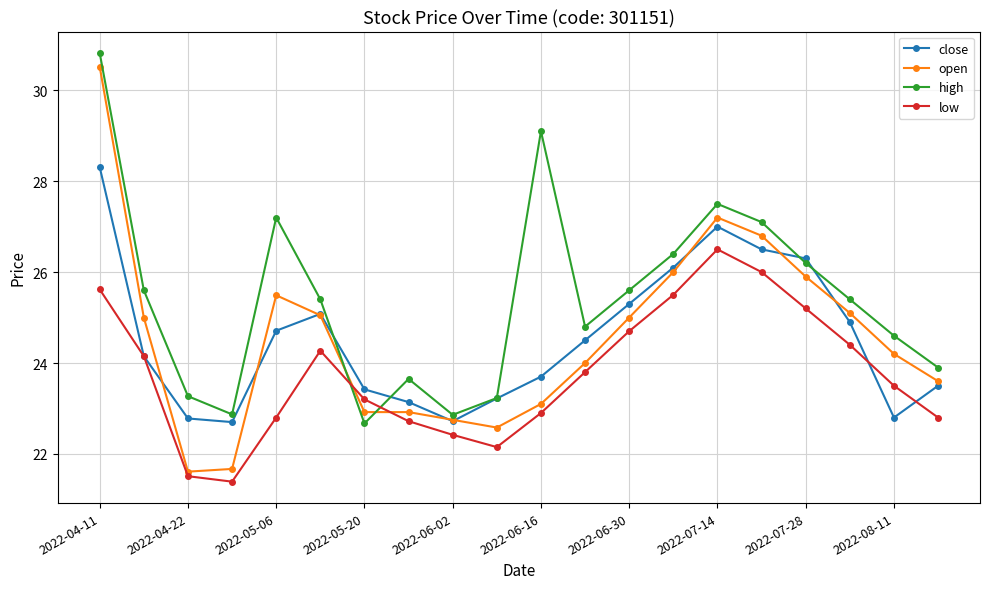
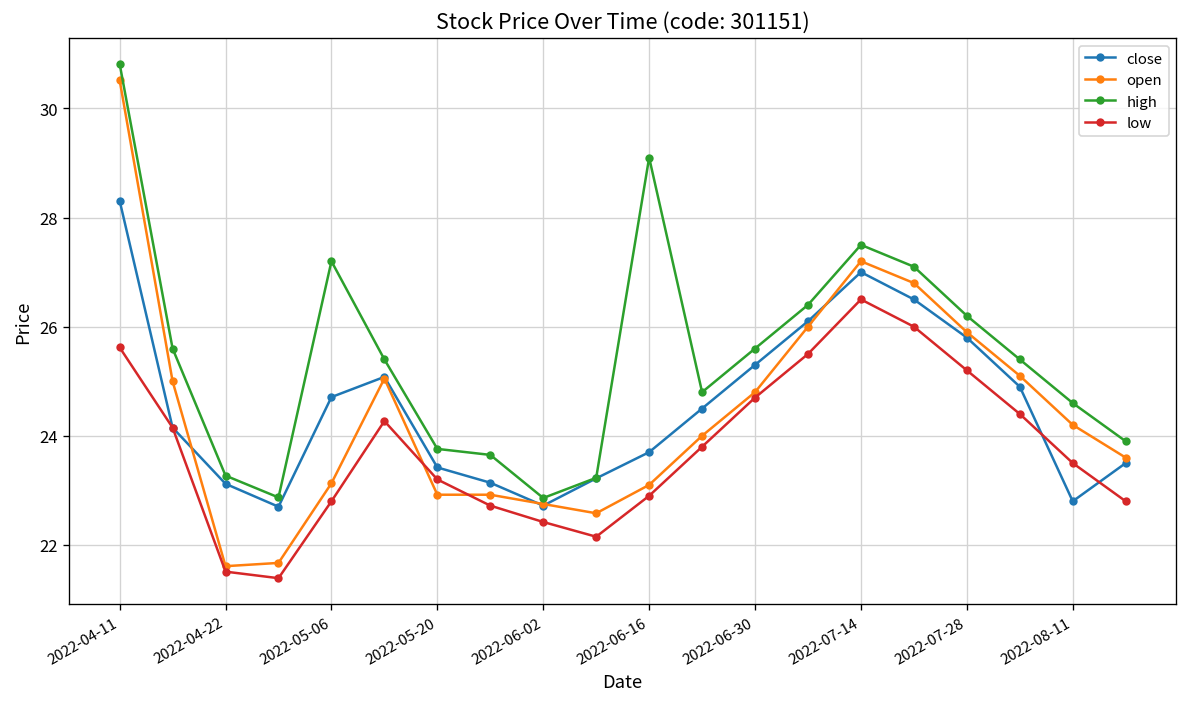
  {
    "close": {
      "2022-04-11": 28.3,
-     "2022-04-22": 22.8,
+     "2022-04-22": 23.1,
      "2022-05-06": 24.7,
      "2022-05-20": 23.4,
      "2022-06-16": 23.7,
      "2022-06-30": 25.3,
      "2022-07-14": 27.0,
-     "2022-07-28": 26.3,
+     "2022-07-28": 25.8,
      "2022-08-11": 22.8
    },
    "open": {
      "2022-04-11": 30.5,
      "2022-04-22": 21.6,
-     "2022-05-06": 25.5,
+     "2022-05-06": 23.1,
      "2022-05-20": 22.9,
      "2022-06-16": 23.1,
-     "2022-06-30": 25.0,
+     "2022-06-30": 24.8,
      "2022-07-14": 27.2,
      "2022-07-28": 25.9,
      "2022-08-11": 24.2
    },
    "high": {
      "2022-04-11": 30.8,
      "2022-04-22": 23.3,
      "2022-05-06": 27.2,
-     "2022-05-20": 22.7,
+     "2022-05-20": 23.8,
      "2022-06-02": 22.9,
      "2022-06-16": 29.1,
      "2022-06-30": 25.6,
      "2022-07-14": 27.5,
      "2022-07-28": 26.2,
      "2022-08-11": 24.6
    },
    "low": {
      "2022-04-11": 25.6,
      "2022-04-22": 21.5,
      "2022-05-06": 22.8,
      "2022-05-20": 23.2,
      "2022-06-02": 22.4,
      "2022-06-16": 22.9,
      "2022-06-30": 24.7,
      "2022-07-14": 26.5,
      "2022-07-28": 25.2,
      "2022-08-11": 23.5
    }
  }
